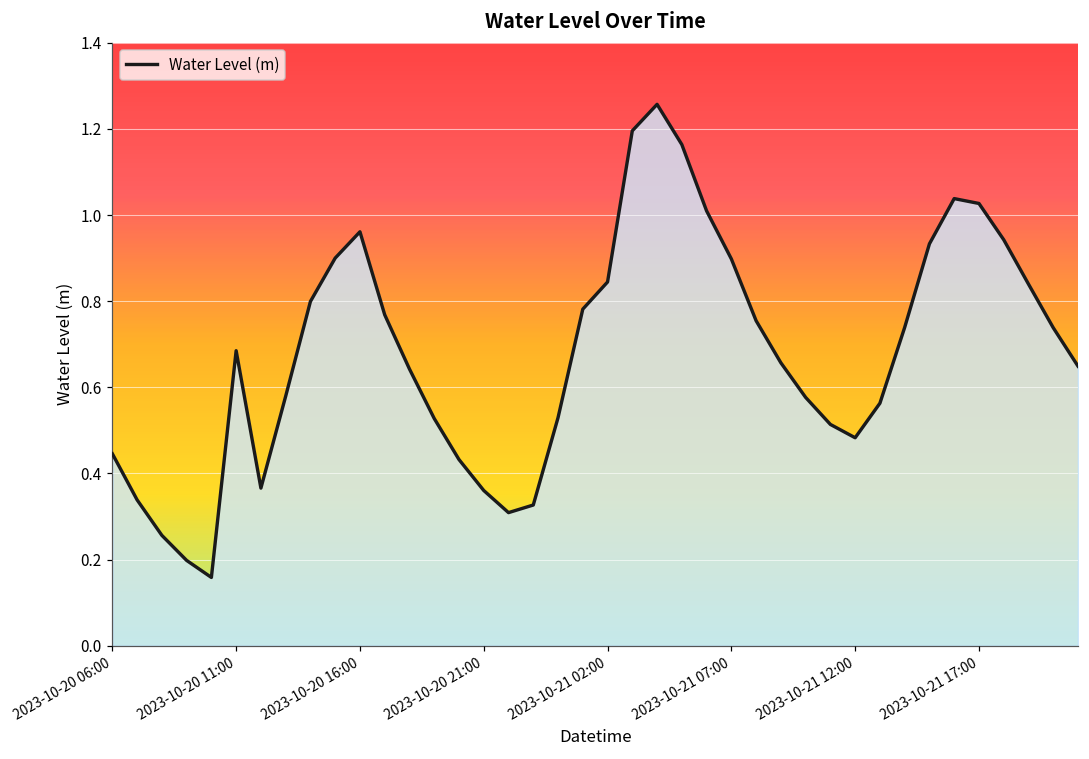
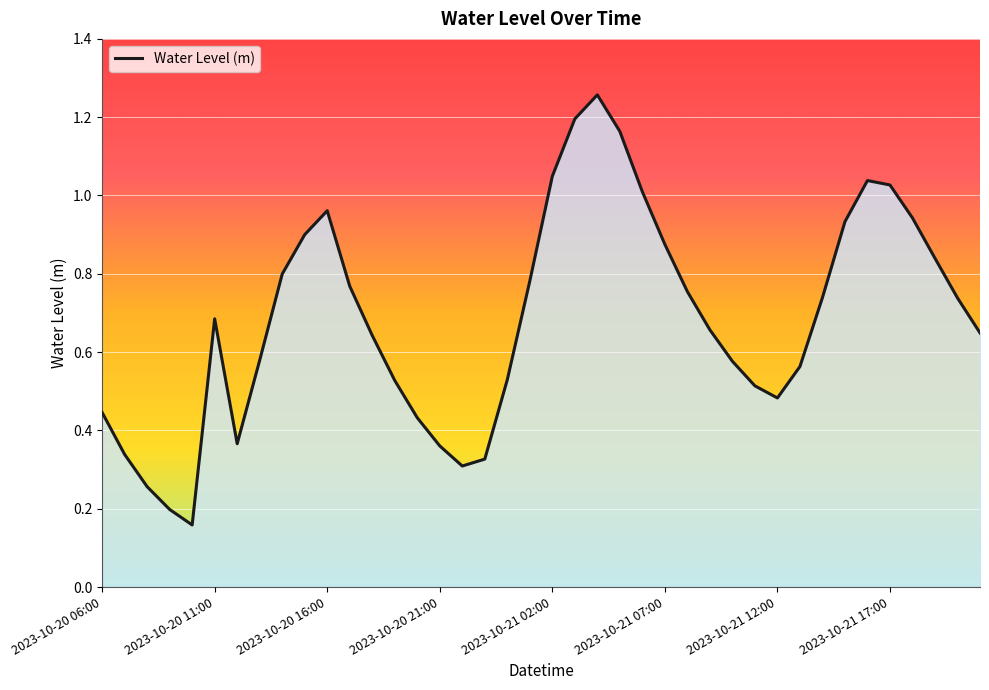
  {
    "2023-10-20 06:00": 0.45,
    "2023-10-20 11:00": 0.69,
    "2023-10-20 16:00": 0.96,
    "2023-10-20 21:00": 0.36,
-   "2023-10-21 02:00": 0.84,
-   "2023-10-21 07:00": 0.90,
+   "2023-10-21 02:00": 1.05,
+   "2023-10-21 07:00": 0.88,
    "2023-10-21 12:00": 0.48,
    "2023-10-21 17:00": 1.03
  }
